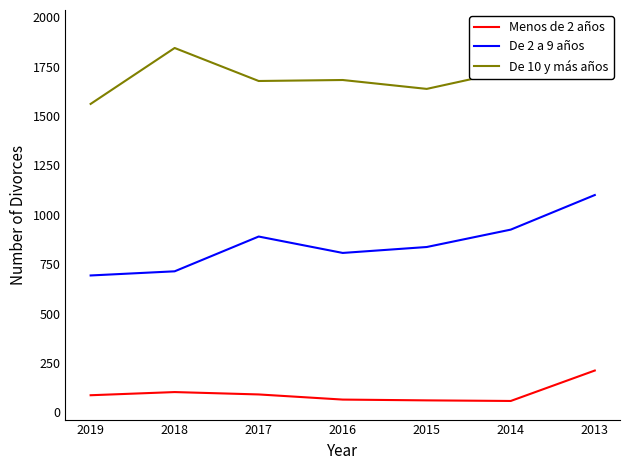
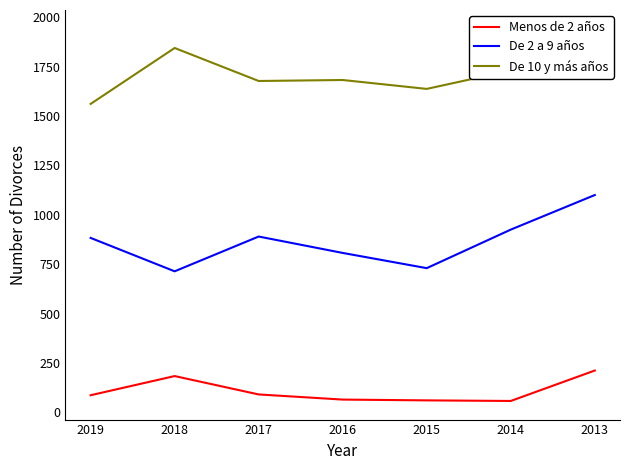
  {
    "Menos de 2 años": {
      "2019": 90,
-     "2018": 100,
+     "2018": 180,
      "2017": 90,
      "2016": 70,
      "2015": 60,
      "2014": 60,
      "2013": 210
    },
    "De 2 a 9 años": {
-     "2019": 690,
+     "2019": 880,
      "2018": 710,
      "2017": 890,
      "2016": 810,
-     "2015": 840,
+     "2015": 730,
      "2014": 930,
      "2013": 1100
    },
    "De 10 y más años": {
      "2019": 1560,
      "2018": 1840,
      "2017": 1680,
      "2016": 1680,
      "2015": 1640
    }
  }
